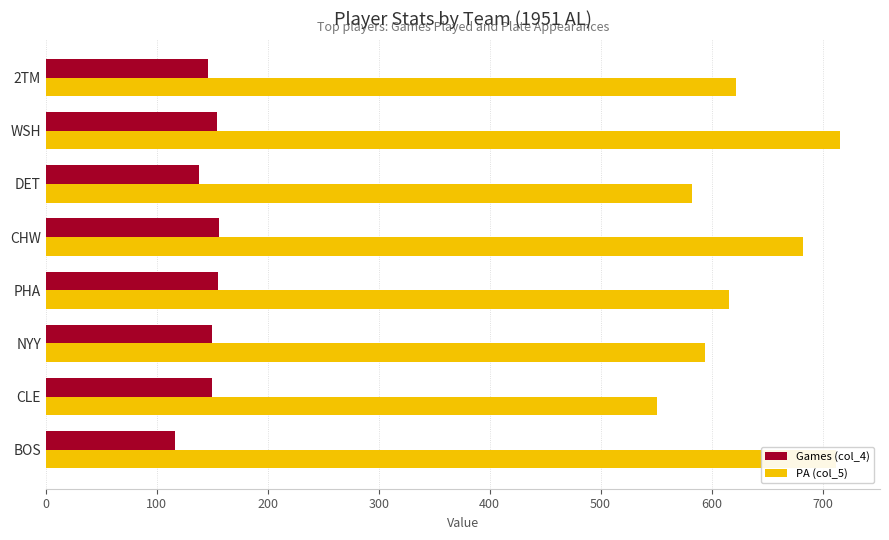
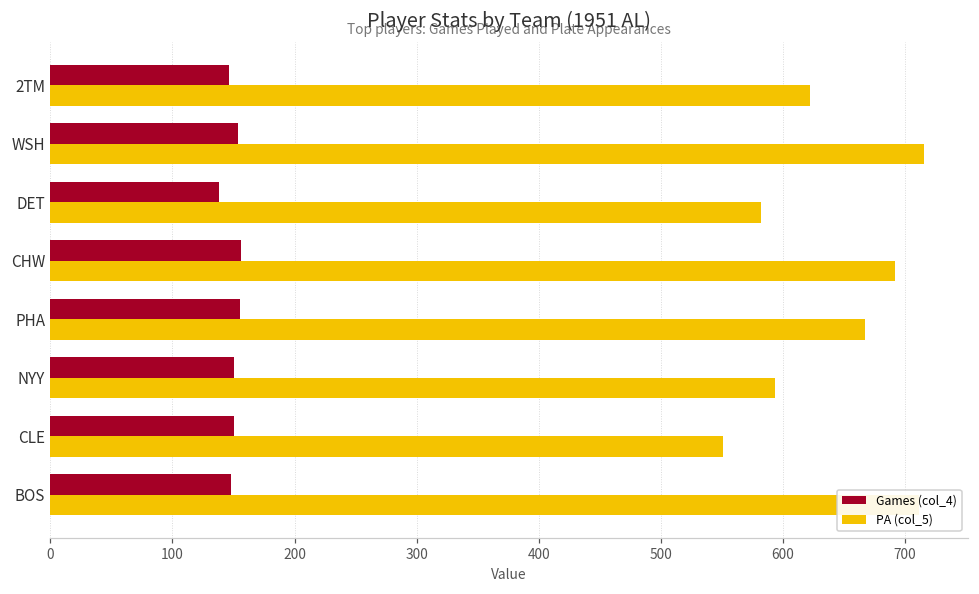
  {
    "Games (col_4)": {
      "2TM": 146,
      "WSH": 154,
      "DET": 138,
      "CHW": 156,
      "PHA": 155,
      "NYY": 150,
      "CLE": 150,
-     "BOS": 116
+     "BOS": 148
    },
    "PA (col_5)": {
      "2TM": 622,
      "WSH": 716,
      "DET": 582,
-     "CHW": 682,
-     "PHA": 616,
+     "CHW": 692,
+     "PHA": 667,
      "NYY": 594,
      "CLE": 551
    }
  }
